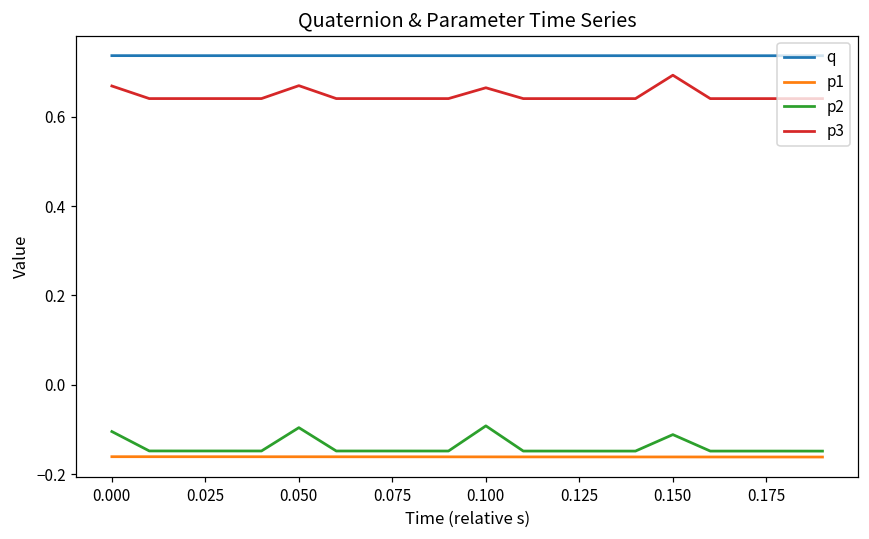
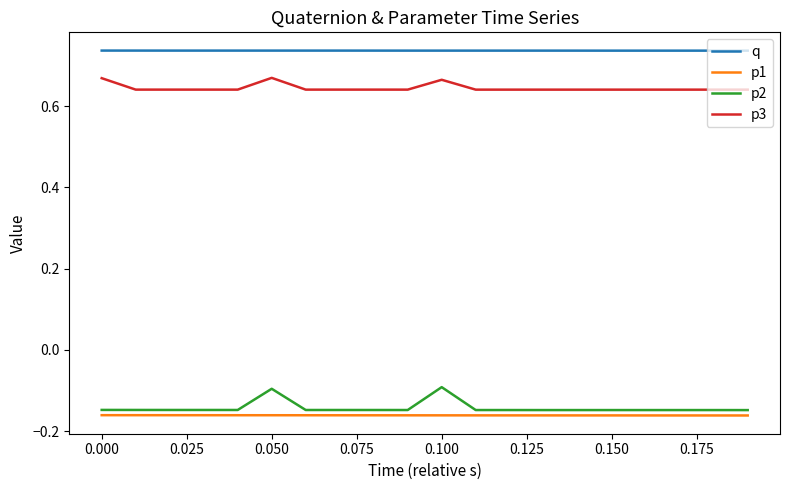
  {
    "q": {
      "0.000": 0.74,
      "0.050": 0.74,
      "0.100": 0.74,
      "0.150": 0.74
    },
    "p1": {
      "0.000": -0.16,
      "0.050": -0.16,
      "0.100": -0.16,
      "0.150": -0.16
    },
    "p2": {
-     "0.000": -0.10,
+     "0.000": -0.15,
      "0.050": -0.10,
      "0.100": -0.09,
-     "0.150": -0.11
+     "0.150": -0.15
    },
    "p3": {
      "0.000": 0.67,
      "0.050": 0.67,
      "0.100": 0.66,
-     "0.150": 0.69
+     "0.150": 0.64
    }
  }
